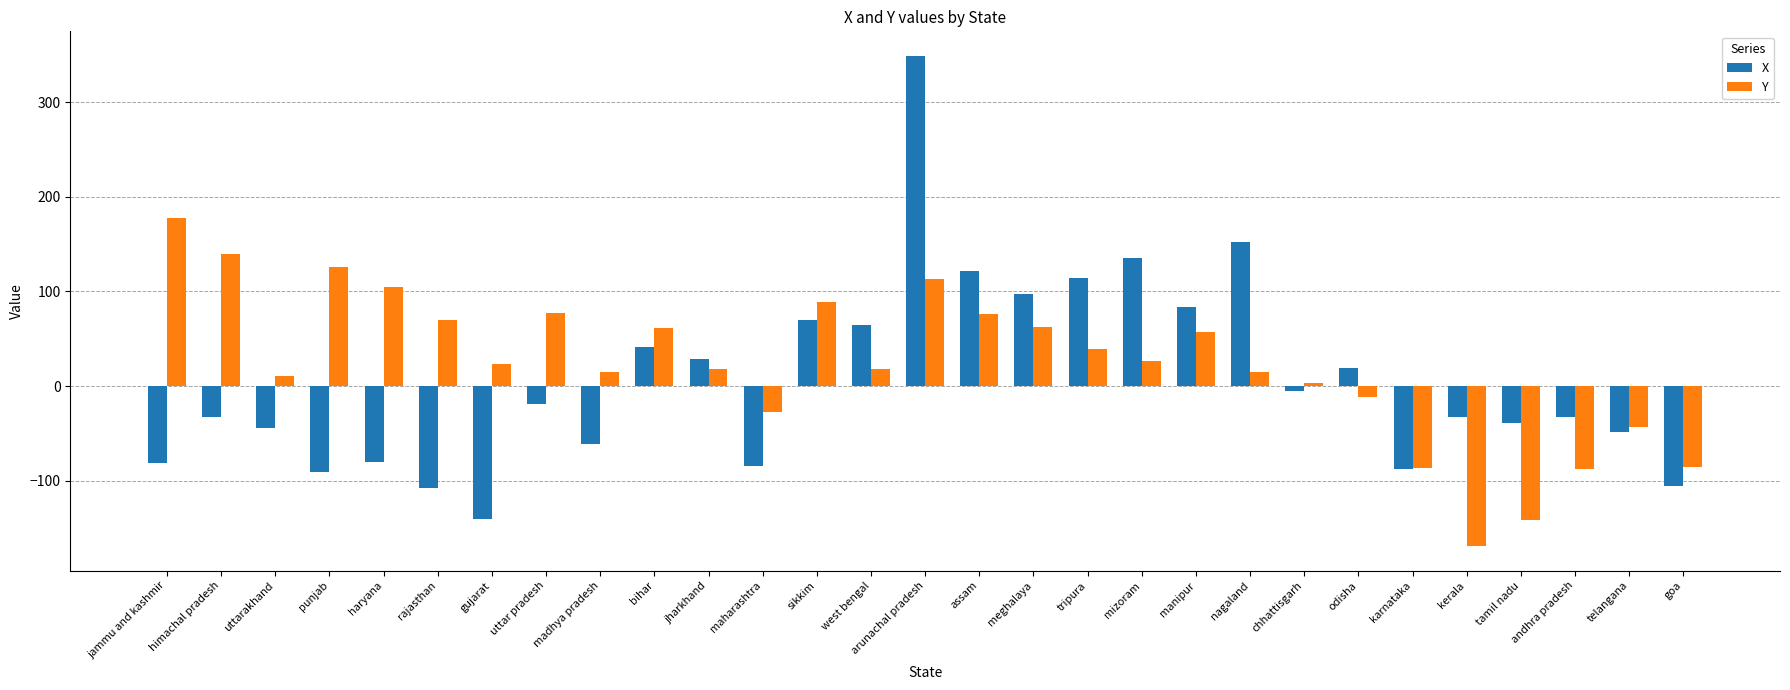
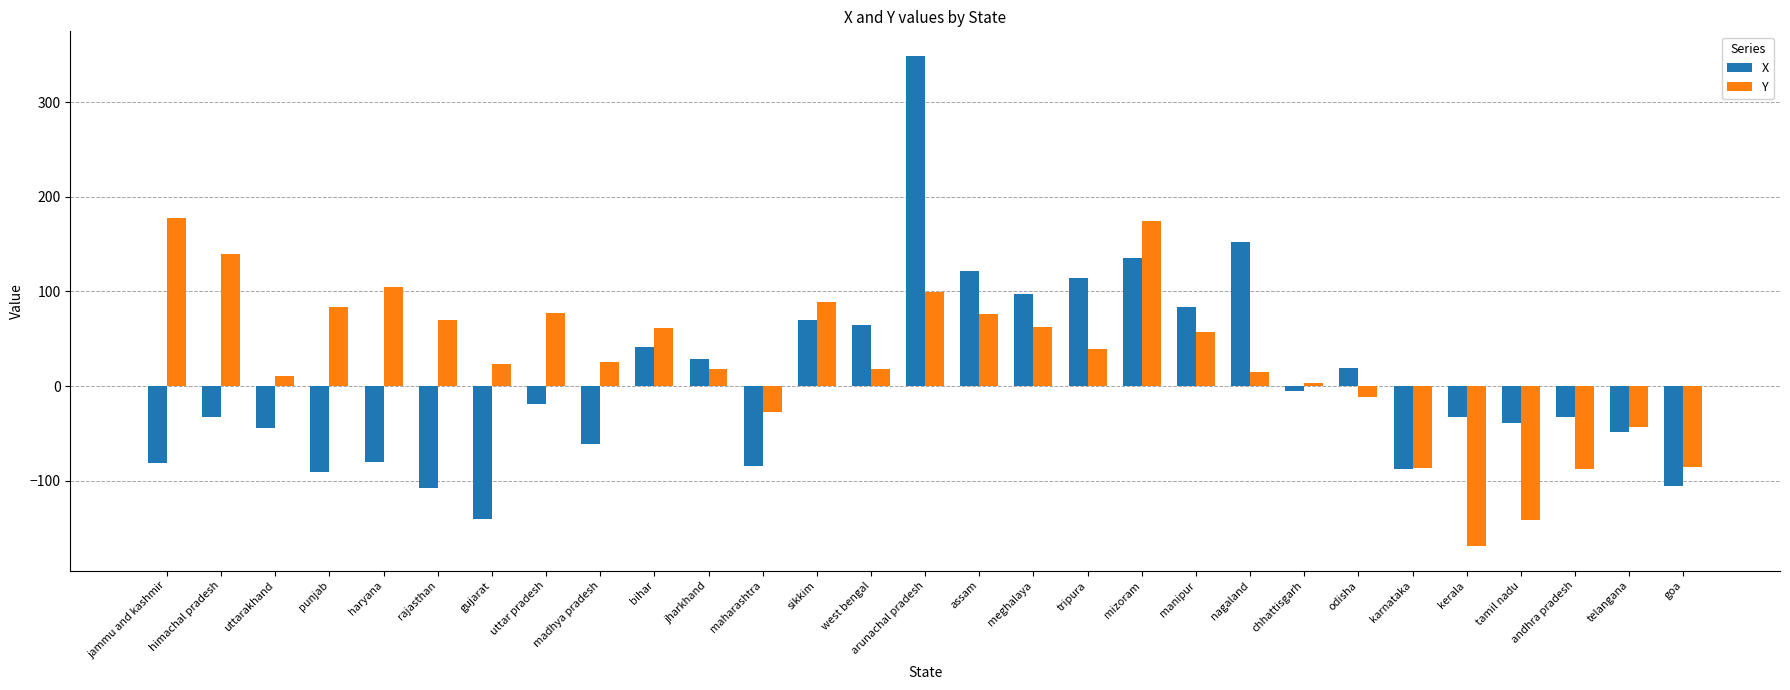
  {
    "X": {
      "jammu and kashmir": -80,
      "himachal pradesh": -30,
      "uttarakhand": -40,
      "punjab": -90,
      "haryana": -80,
      "rajasthan": -110,
      "gujarat": -140,
      "uttar pradesh": -20,
      "madhya pradesh": -60,
      "bihar": 40,
      "jharkhand": 30,
      "maharashtra": -80,
      "sikkim": 70,
      "west bengal": 70,
      "arunachal pradesh": 350,
      "assam": 120,
      "meghalaya": 100,
      "tripura": 110,
      "mizoram": 140,
      "manipur": 80,
      "nagaland": 150,
      "chhattisgarh": -10,
      "odisha": 20,
      "karnataka": -90,
      "kerala": -30,
      "tamil nadu": -40,
      "andhra pradesh": -30,
      "telangana": -50,
      "goa": -110
    },
    "Y": {
      "jammu and kashmir": 180,
      "himachal pradesh": 140,
      "uttarakhand": 10,
-     "punjab": 130,
+     "punjab": 80,
      "haryana": 110,
      "rajasthan": 70,
      "gujarat": 20,
      "uttar pradesh": 80,
-     "madhya pradesh": 20,
+     "madhya pradesh": 30,
      "bihar": 60,
      "jharkhand": 20,
      "maharashtra": -30,
      "sikkim": 90,
      "west bengal": 20,
-     "arunachal pradesh": 110,
+     "arunachal pradesh": 100,
      "assam": 80,
      "meghalaya": 60,
      "tripura": 40,
-     "mizoram": 30,
+     "mizoram": 180,
      "manipur": 60,
      "nagaland": 20,
      "chhattisgarh": 0,
      "odisha": -10,
      "karnataka": -90,
      "kerala": -170,
      "tamil nadu": -140,
      "andhra pradesh": -90,
      "telangana": -40,
      "goa": -90
    }
  }
